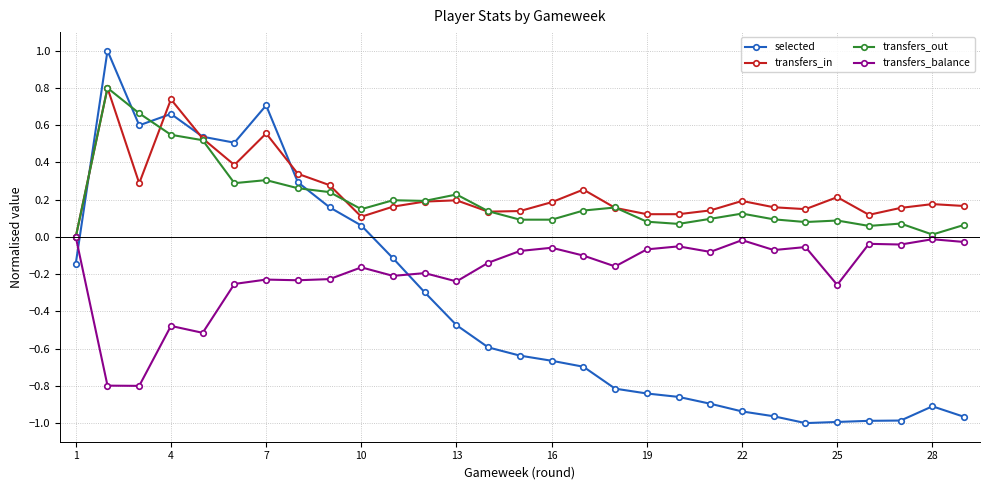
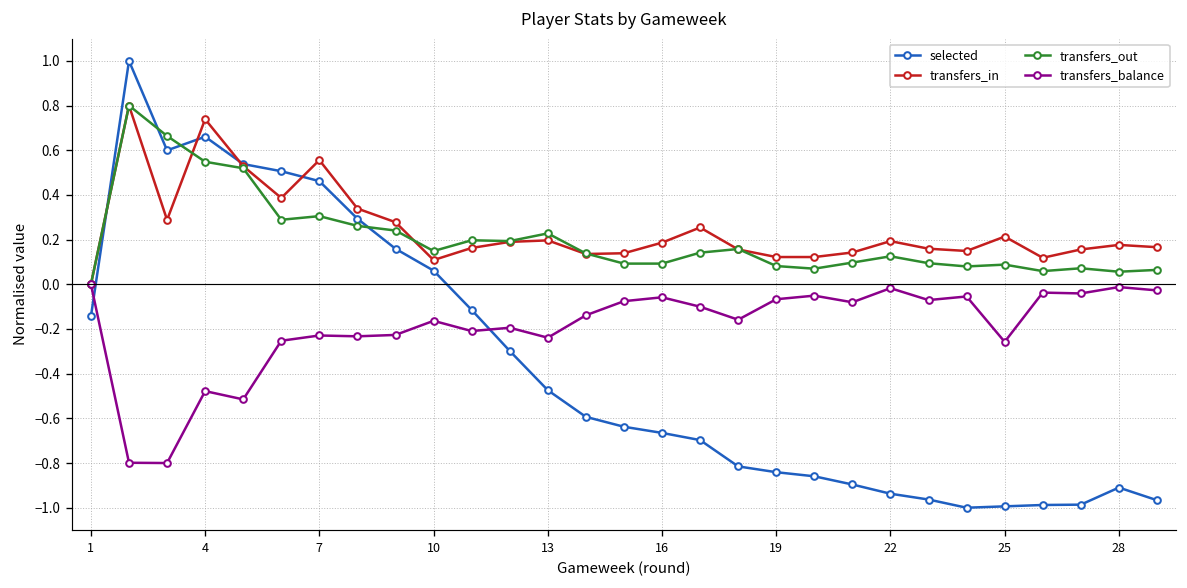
  {
    "selected": {
      "1": -0.14,
      "4": 0.66,
-     "7": 0.71,
+     "7": 0.46,
      "10": 0.06,
      "13": -0.47,
      "16": -0.67,
      "19": -0.84,
      "22": -0.94,
      "25": -0.99,
      "28": -0.91
    },
    "transfers_in": {
      "4": 0.74,
      "7": 0.56,
      "10": 0.11,
      "13": 0.20,
      "16": 0.19,
      "19": 0.12,
      "22": 0.19,
      "25": 0.21,
      "28": 0.18
    },
    "transfers_out": {
      "4": 0.55,
      "7": 0.31,
      "10": 0.15,
      "13": 0.23,
      "16": 0.09,
      "19": 0.08,
      "22": 0.13,
      "25": 0.09,
-     "28": 0.01
+     "28": 0.06
    },
    "transfers_balance": {
      "4": -0.48,
      "7": -0.23,
      "10": -0.16,
      "13": -0.24,
      "16": -0.06,
      "19": -0.07,
      "22": -0.02,
      "25": -0.26,
      "28": -0.01
    }
  }
